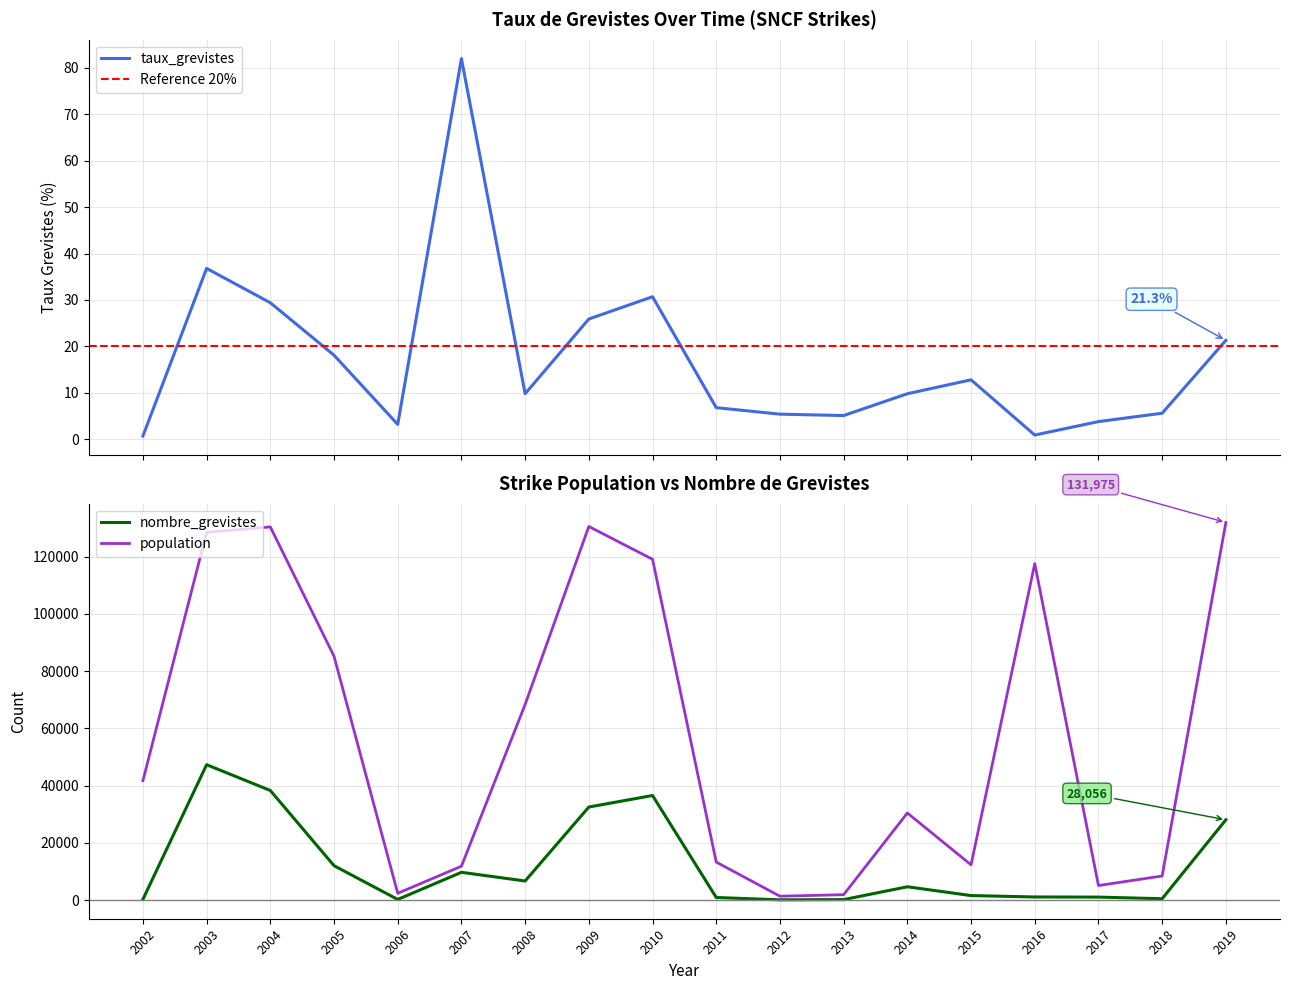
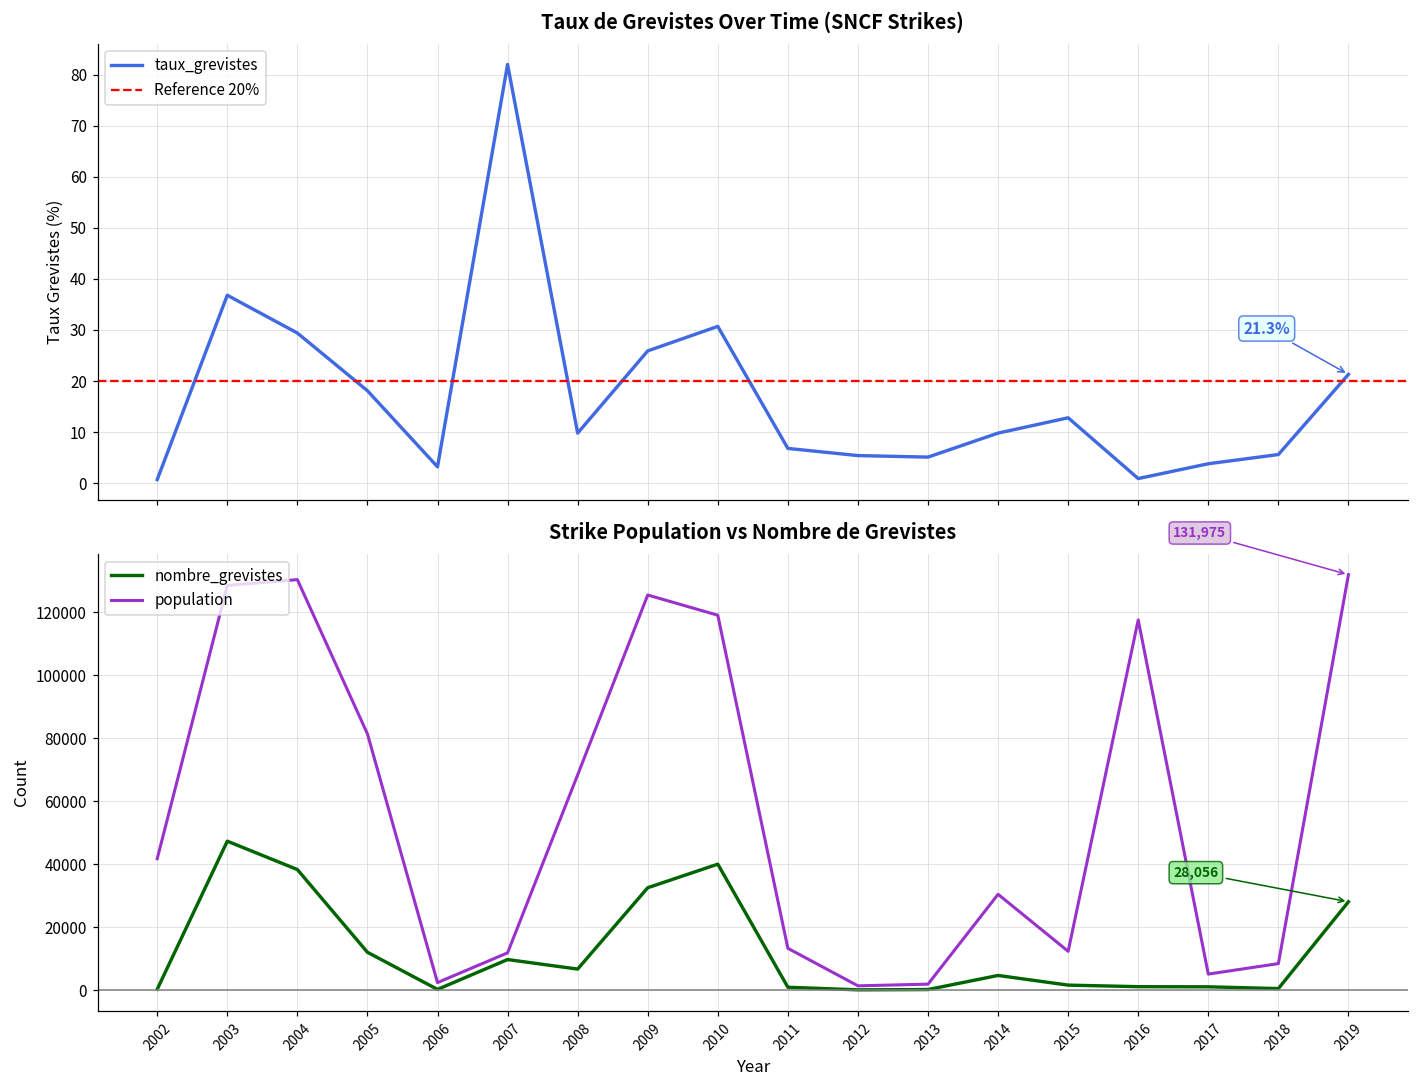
  {
    "Strike Population vs Nombre de Grevistes": {
      "nombre_grevistes": {
        "2002": 0,
        "2003": 47000,
        "2004": 38000,
        "2005": 12000,
        "2006": 0,
        "2007": 10000,
        "2008": 7000,
        "2009": 33000,
-       "2010": 37000,
+       "2010": 40000,
        "2011": 1000,
        "2012": 0,
        "2013": 0,
        "2014": 5000,
        "2015": 2000,
        "2016": 1000,
        "2017": 1000,
        "2018": 0
      },
      "population": {
        "2002": 42000,
        "2004": 130000,
-       "2005": 85000,
+       "2005": 81000,
        "2006": 2000,
        "2007": 12000,
        "2008": 68000,
-       "2009": 131000,
+       "2009": 126000,
        "2010": 119000,
        "2011": 13000,
        "2012": 1000,
        "2013": 2000,
        "2014": 30000,
        "2015": 12000,
        "2016": 118000,
        "2017": 5000,
        "2018": 8000
      }
    }
  }
